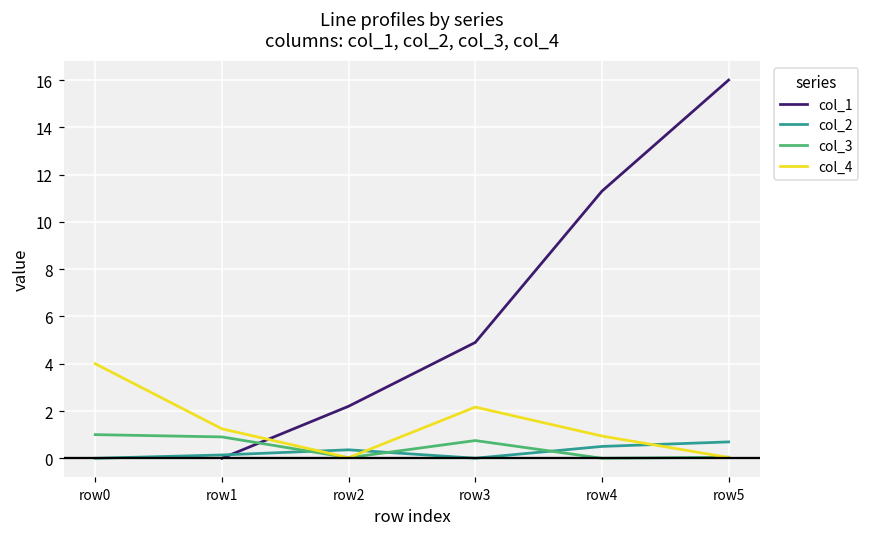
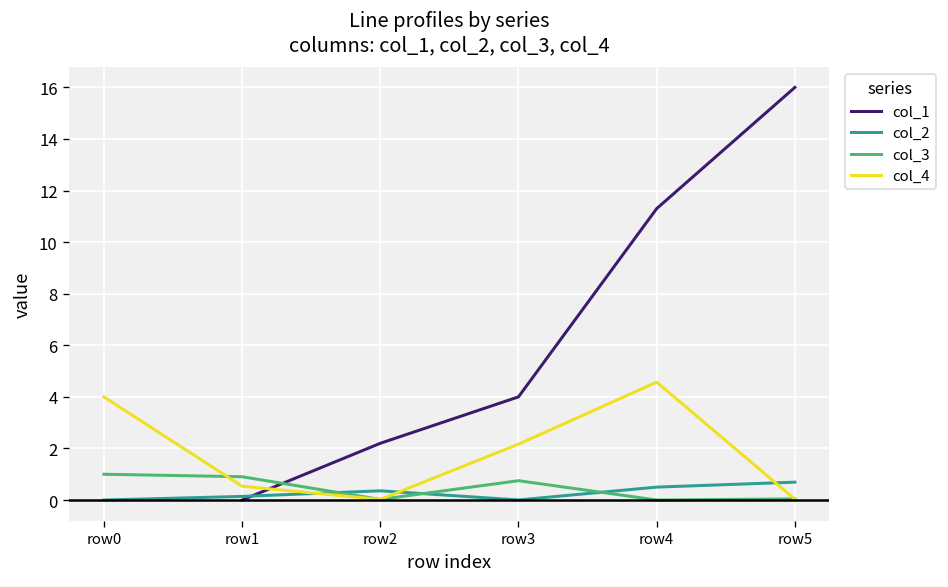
  {
    "col_1": {
      "row1": 0.0,
      "row2": 2.2,
-     "row3": 4.9,
+     "row3": 4.0,
      "row4": 11.3,
      "row5": 16.0
    },
    "col_4": {
      "row0": 4.0,
-     "row1": 1.2,
+     "row1": 0.5,
      "row3": 2.2,
-     "row4": 0.9
+     "row4": 4.6
    }
  }
